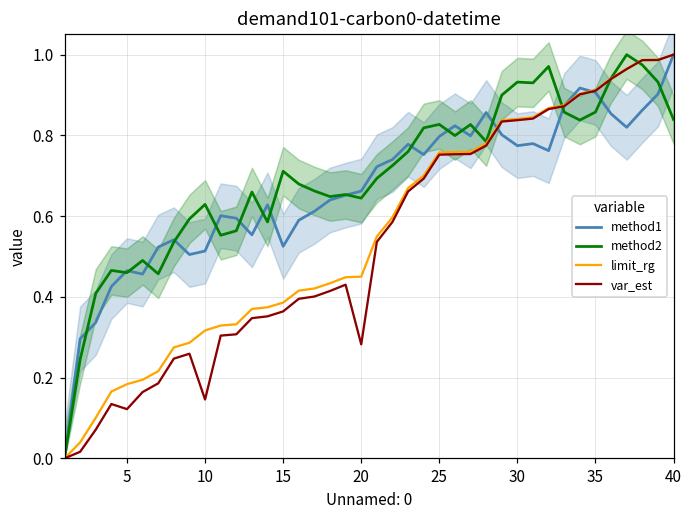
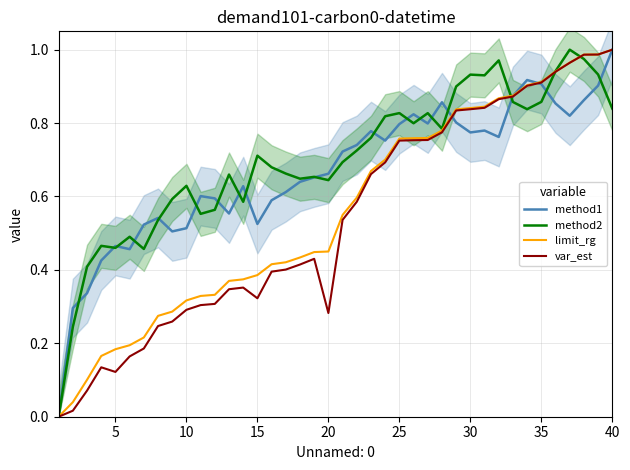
  {
    "limit_rg": {
      "5": 0.18,
      "10": 0.32,
      "15": 0.39,
      "20": 0.45
    },
    "var_est": {
      "5": 0.12,
-     "10": 0.15,
-     "15": 0.36,
+     "10": 0.29,
+     "15": 0.32,
      "20": 0.28
    }
  }
